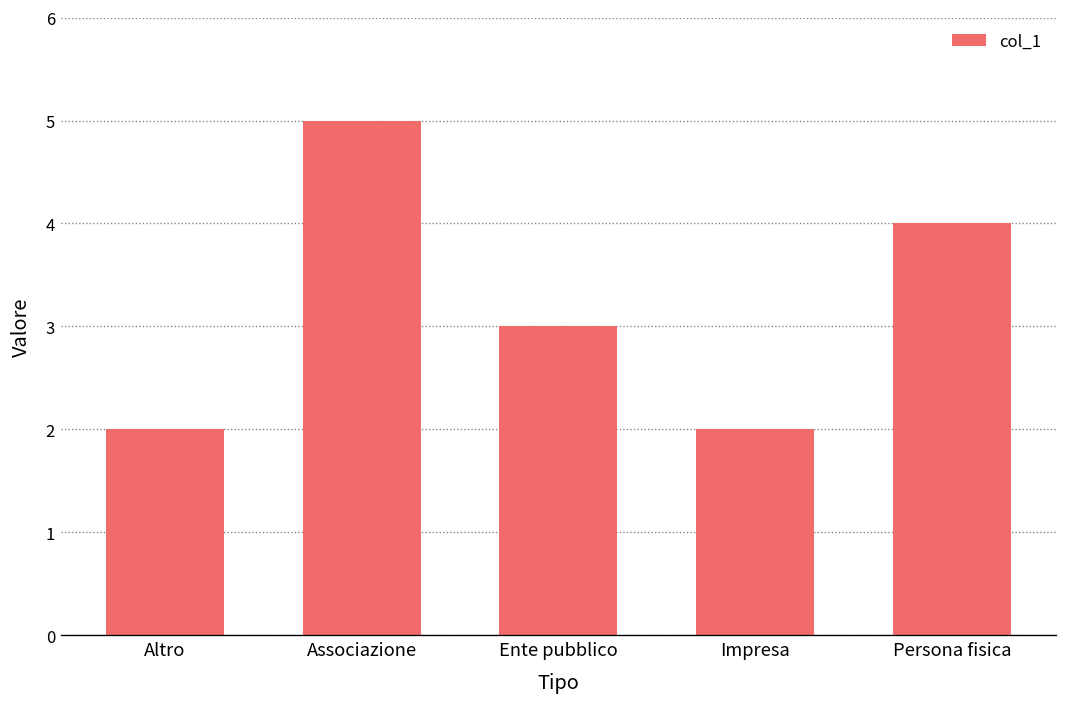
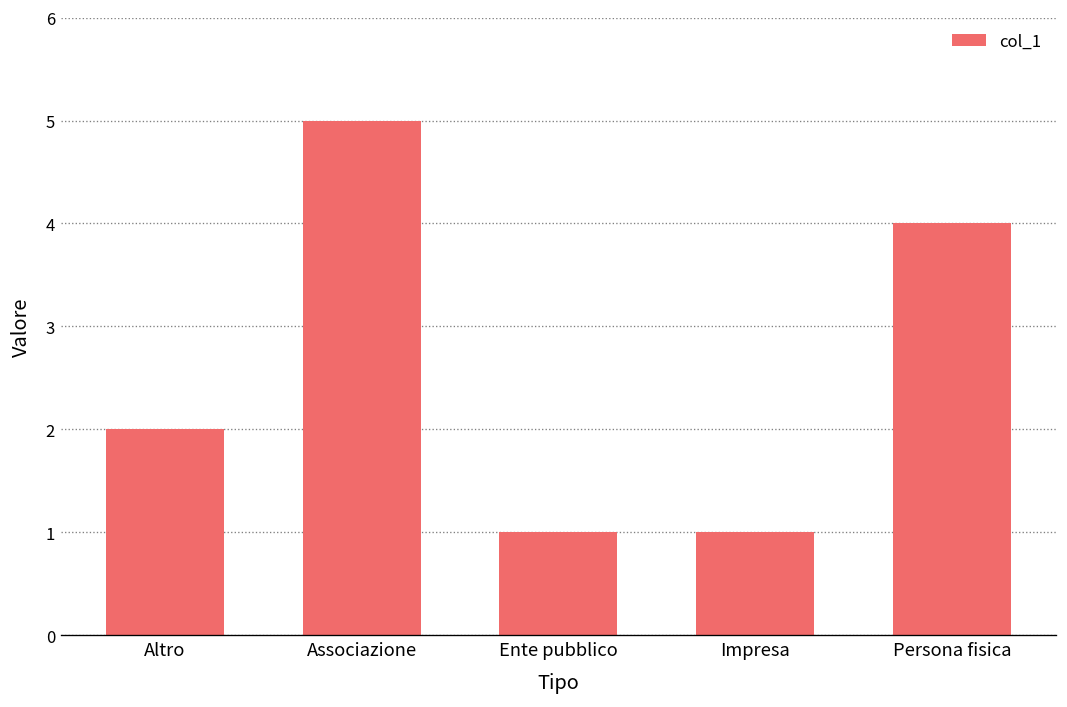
  {
    "Altro": 2,
    "Associazione": 5,
-   "Ente pubblico": 3,
-   "Impresa": 2,
+   "Ente pubblico": 1,
+   "Impresa": 1,
    "Persona fisica": 4
  }
